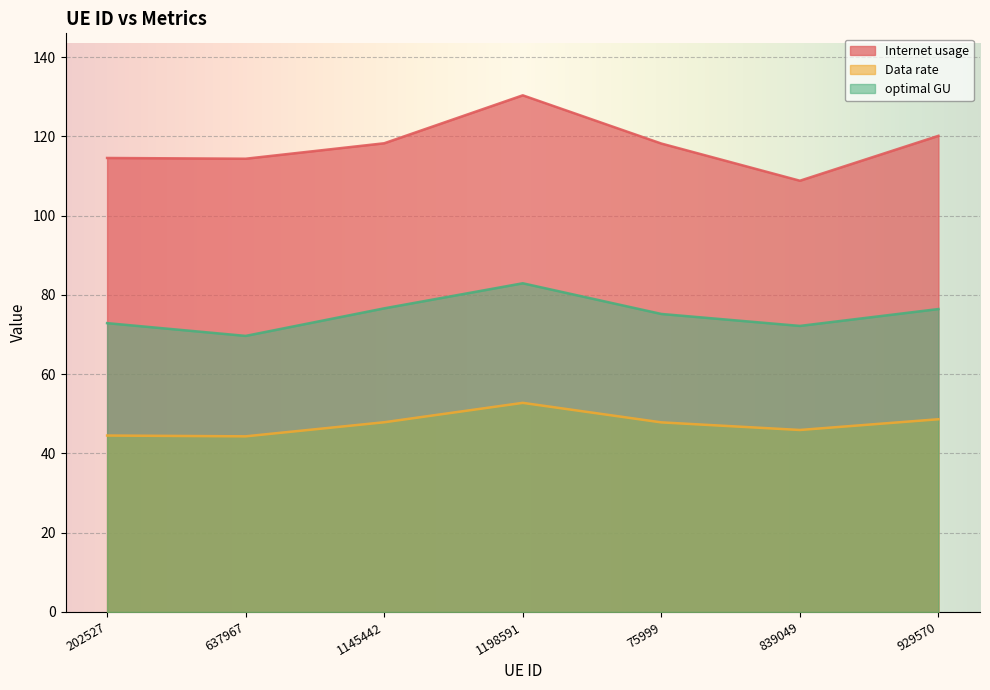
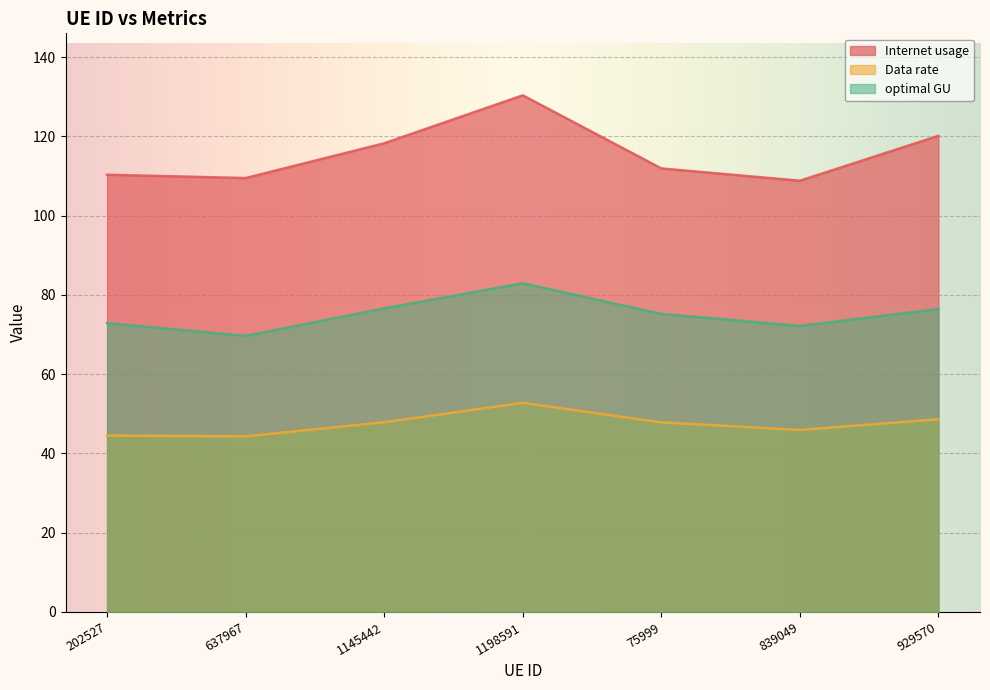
  {
    "Internet usage": {
-     "202527": 115,
-     "637967": 114,
+     "202527": 110,
+     "637967": 109,
      "1145442": 118,
      "1198591": 130,
-     "75999": 118,
+     "75999": 112,
      "839049": 109,
      "929570": 120
    },
    "Data rate": {
      "202527": 45,
      "637967": 44,
      "1145442": 48,
      "1198591": 53,
      "75999": 48,
      "839049": 46,
      "929570": 49
    },
    "optimal GU": {
      "202527": 73,
      "637967": 70,
      "1145442": 77,
      "1198591": 83,
      "75999": 75,
      "839049": 72,
      "929570": 76
    }
  }
